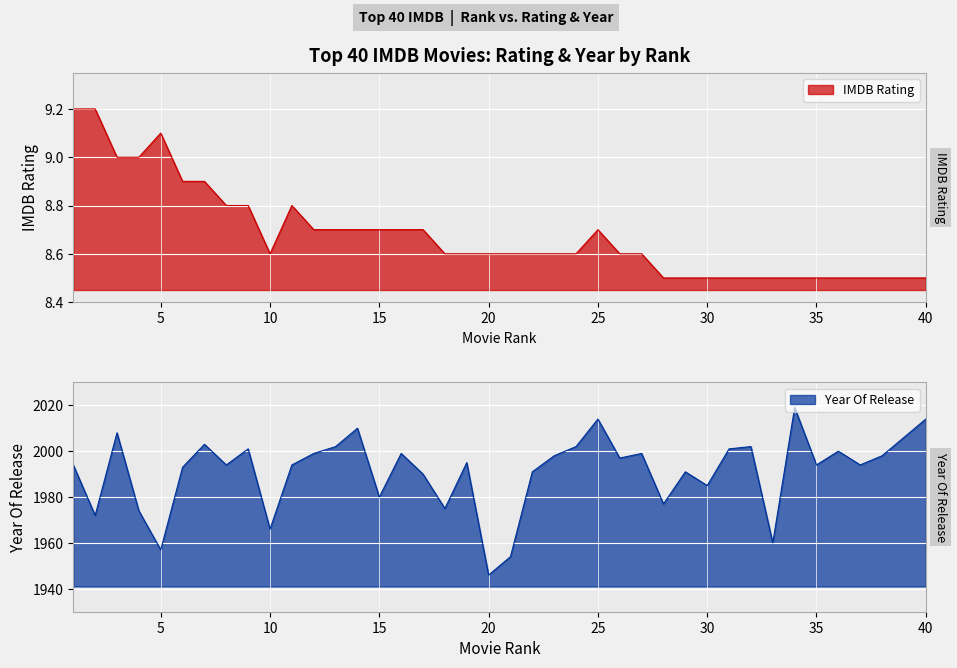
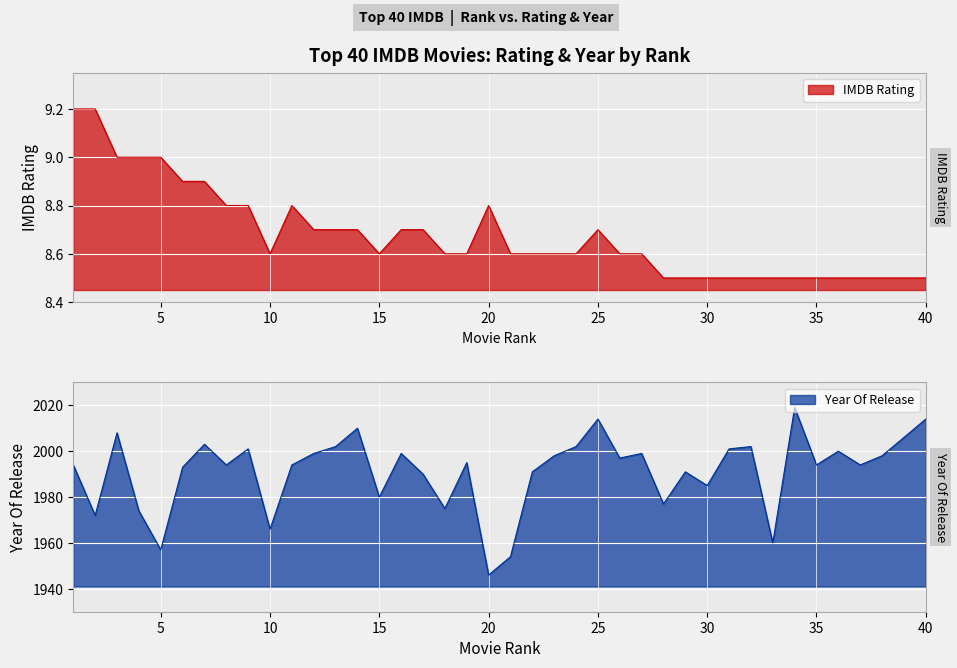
  {
    "Top 40 IMDB Movies: Rating & Year by Rank": {
-     "5": 9.1,
+     "5": 9.0,
      "10": 8.6,
-     "15": 8.7,
-     "20": 8.6,
+     "15": 8.6,
+     "20": 8.8,
      "25": 8.7,
      "30": 8.5,
      "35": 8.5,
      "40": 8.5
    }
  }
